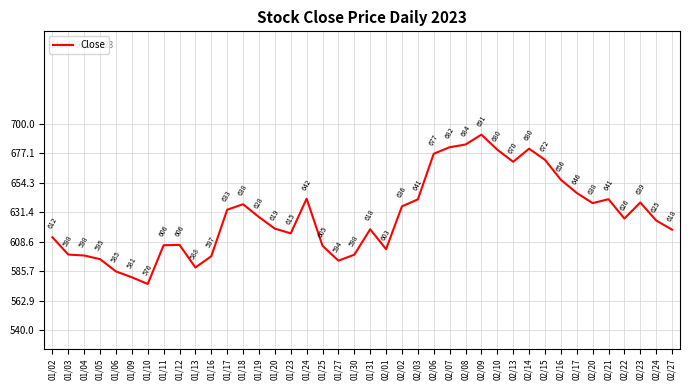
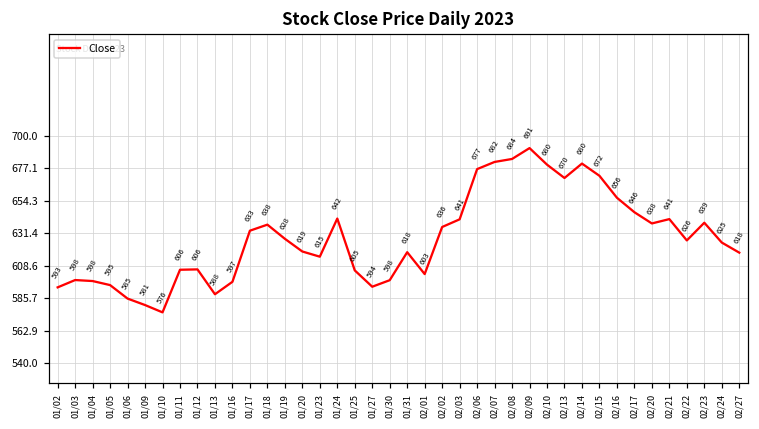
  {
-   "01/02": 612,
+   "01/02": 593,
    "01/03": 598,
    "01/04": 598,
    "01/05": 595,
    "01/06": 585,
    "01/09": 581,
    "01/10": 576,
    "01/11": 606,
    "01/12": 606,
    "01/13": 588,
    "01/16": 597,
    "01/17": 633,
    "01/18": 638,
    "01/19": 628,
    "01/20": 619,
    "01/23": 615,
    "01/24": 642,
    "01/25": 605,
    "01/27": 594,
    "01/30": 598,
    "01/31": 618,
    "02/01": 603,
    "02/02": 636,
    "02/03": 641,
    "02/06": 677,
    "02/07": 682,
    "02/08": 684,
    "02/09": 691,
    "02/10": 680,
    "02/13": 670,
    "02/14": 680,
    "02/15": 672,
    "02/16": 656,
    "02/17": 646,
    "02/20": 638,
    "02/21": 641,
    "02/22": 626,
    "02/23": 639,
    "02/24": 625,
    "02/27": 618
  }
